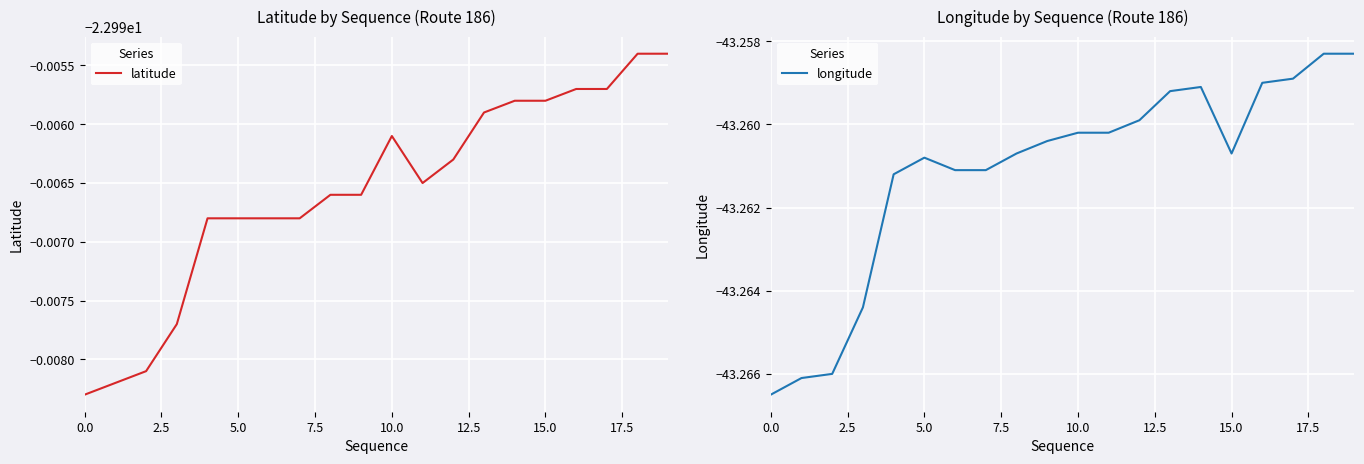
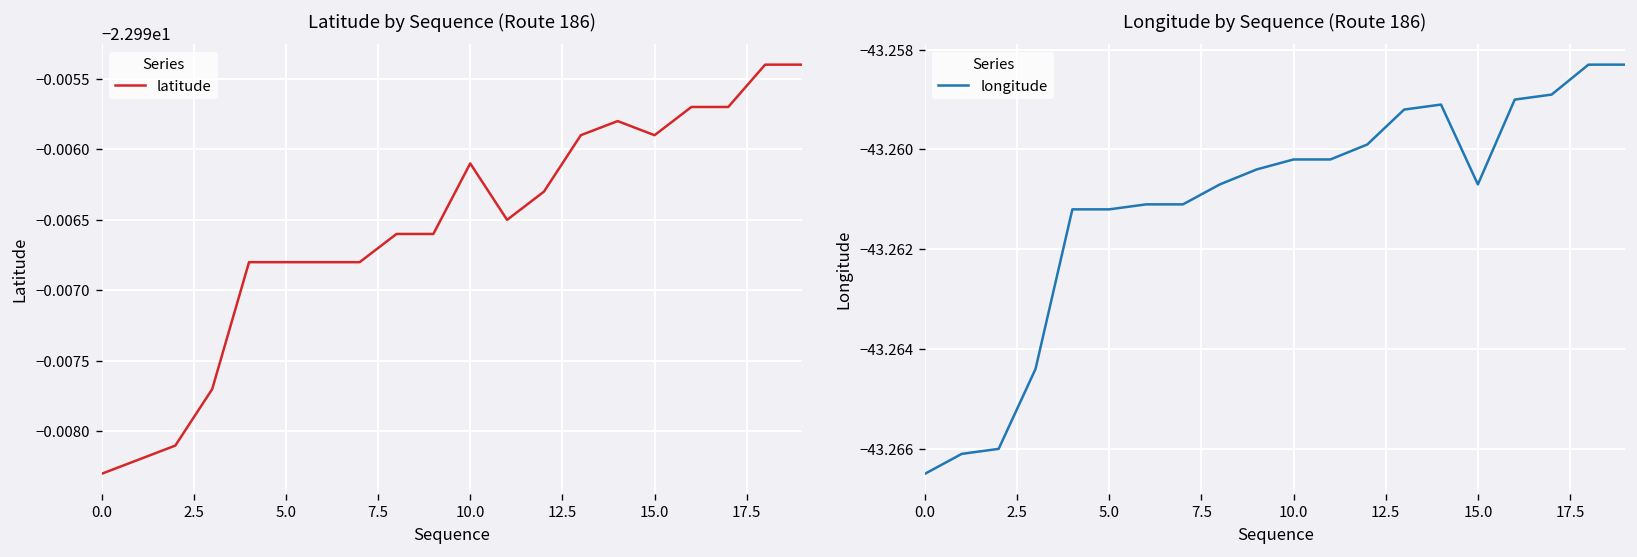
  {
    "Latitude by Sequence (Route 186)": {
      "0.0": -22.9983,
      "5.0": -22.9968,
      "10.0": -22.9961,
-     "15.0": -22.9958
+     "15.0": -22.9959
    },
    "Longitude by Sequence (Route 186)": {
      "0.0": -43.2665,
-     "5.0": -43.2608,
+     "5.0": -43.2612,
      "10.0": -43.2602,
      "15.0": -43.2607
    }
  }
